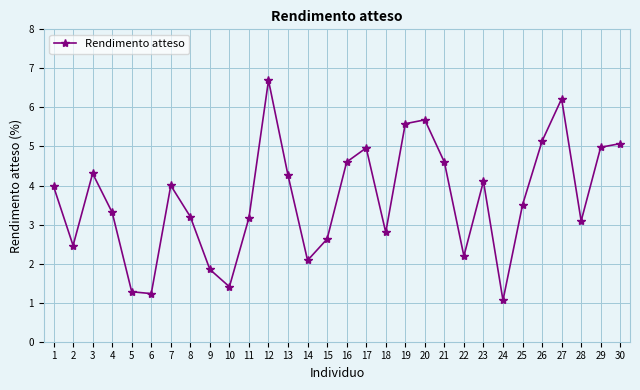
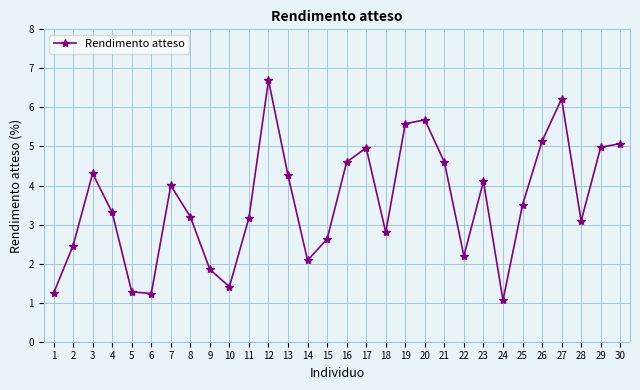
  {
-   "1": 4.0,
+   "1": 1.2,
    "2": 2.5,
    "3": 4.3,
    "4": 3.3,
    "5": 1.3,
    "6": 1.2,
    "7": 4.0,
    "8": 3.2,
    "9": 1.9,
    "10": 1.4,
    "11": 3.2,
    "12": 6.7,
    "13": 4.3,
    "14": 2.1,
    "15": 2.6,
    "16": 4.6,
    "17": 5.0,
    "18": 2.8,
    "19": 5.6,
    "20": 5.7,
    "21": 4.6,
    "22": 2.2,
    "23": 4.1,
    "24": 1.1,
    "25": 3.5,
    "26": 5.1,
    "27": 6.2,
    "28": 3.1,
    "29": 5.0,
    "30": 5.1
  }
